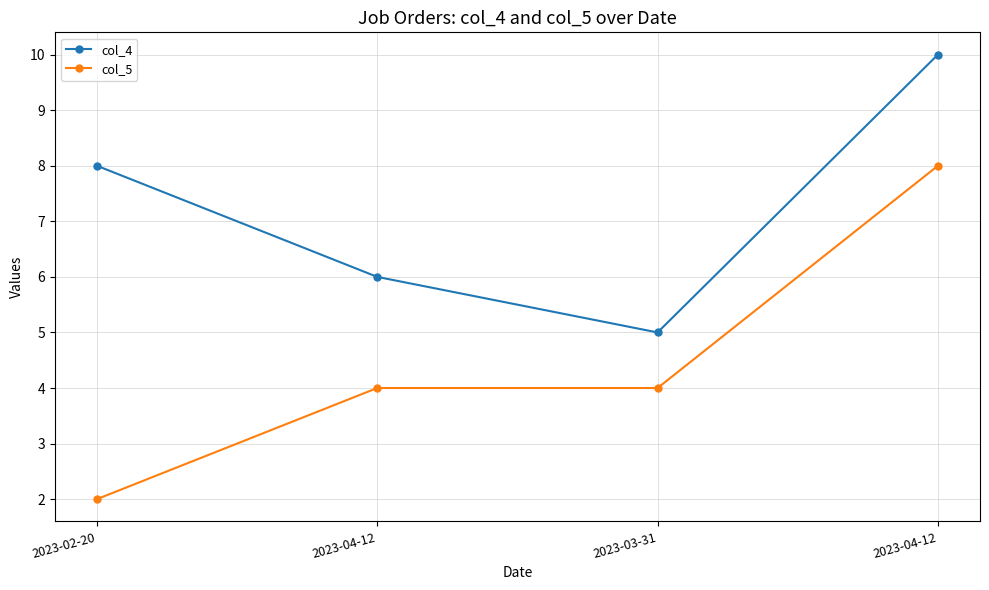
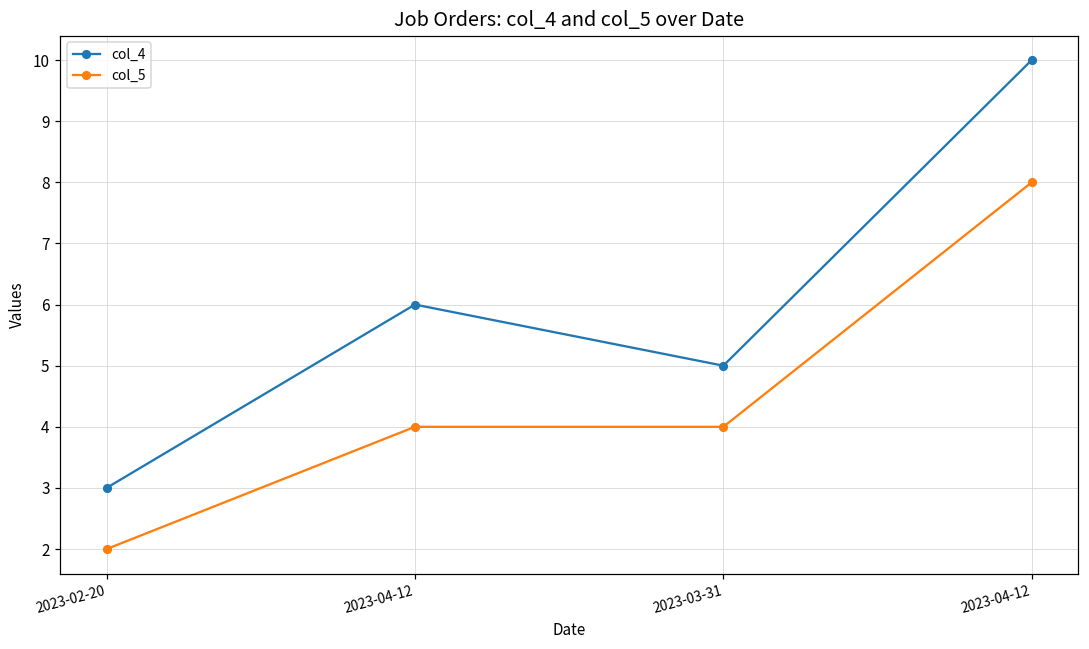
  {
    "col_4": {
-     "2023-02-20": 8,
+     "2023-02-20": 3,
      "2023-03-31": 5
    },
    "col_5": {
      "2023-02-20": 2,
      "2023-03-31": 4
    }
  }
